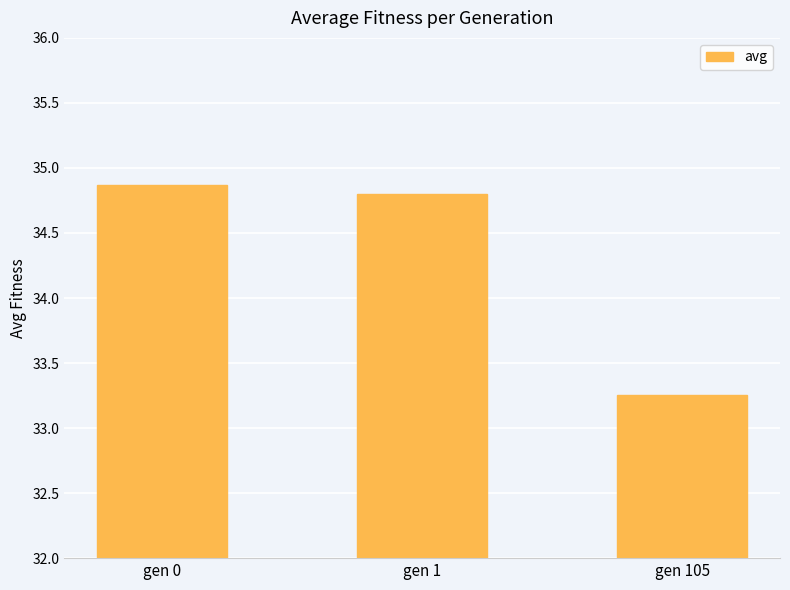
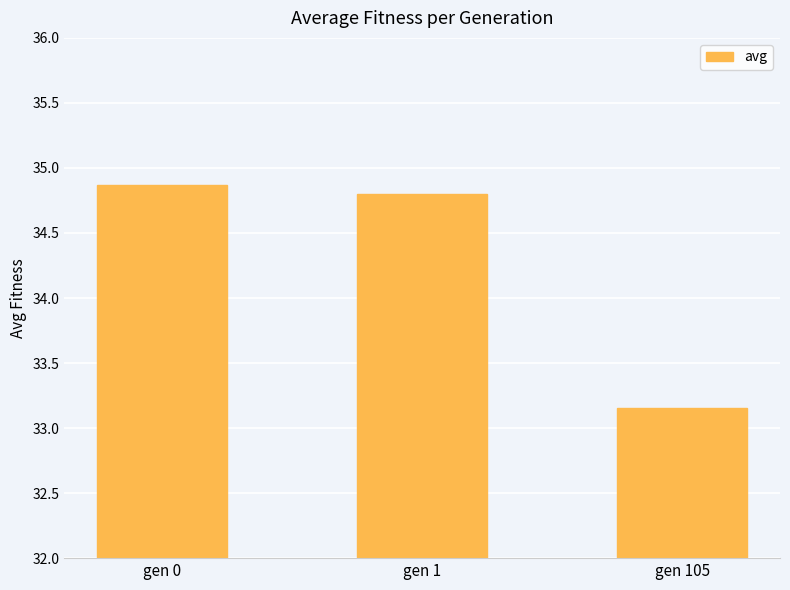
  {
    "gen 0": 34.87,
    "gen 1": 34.80,
-   "gen 105": 33.26
+   "gen 105": 33.16
  }
